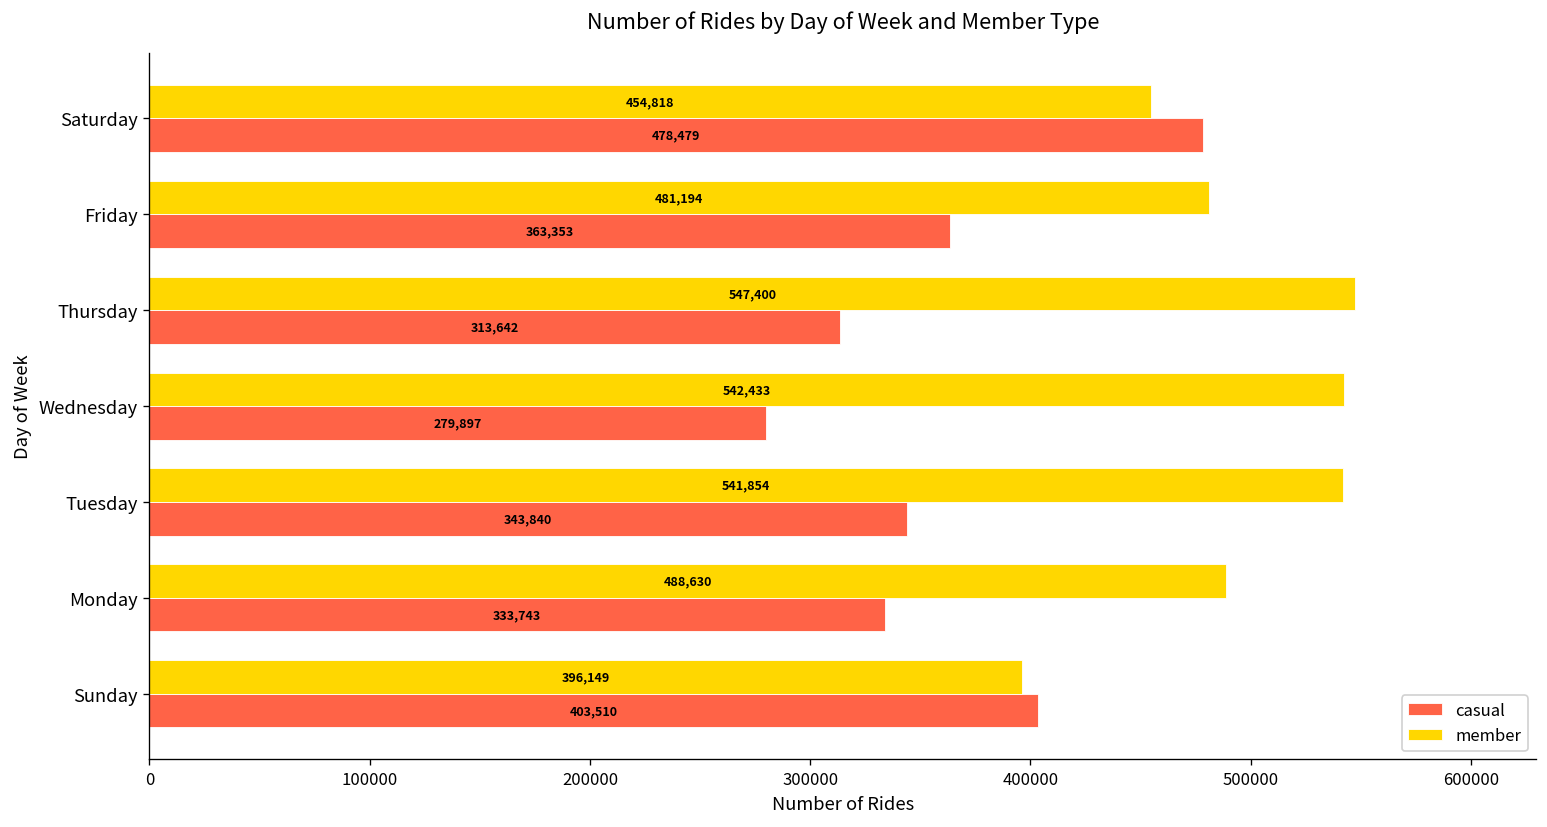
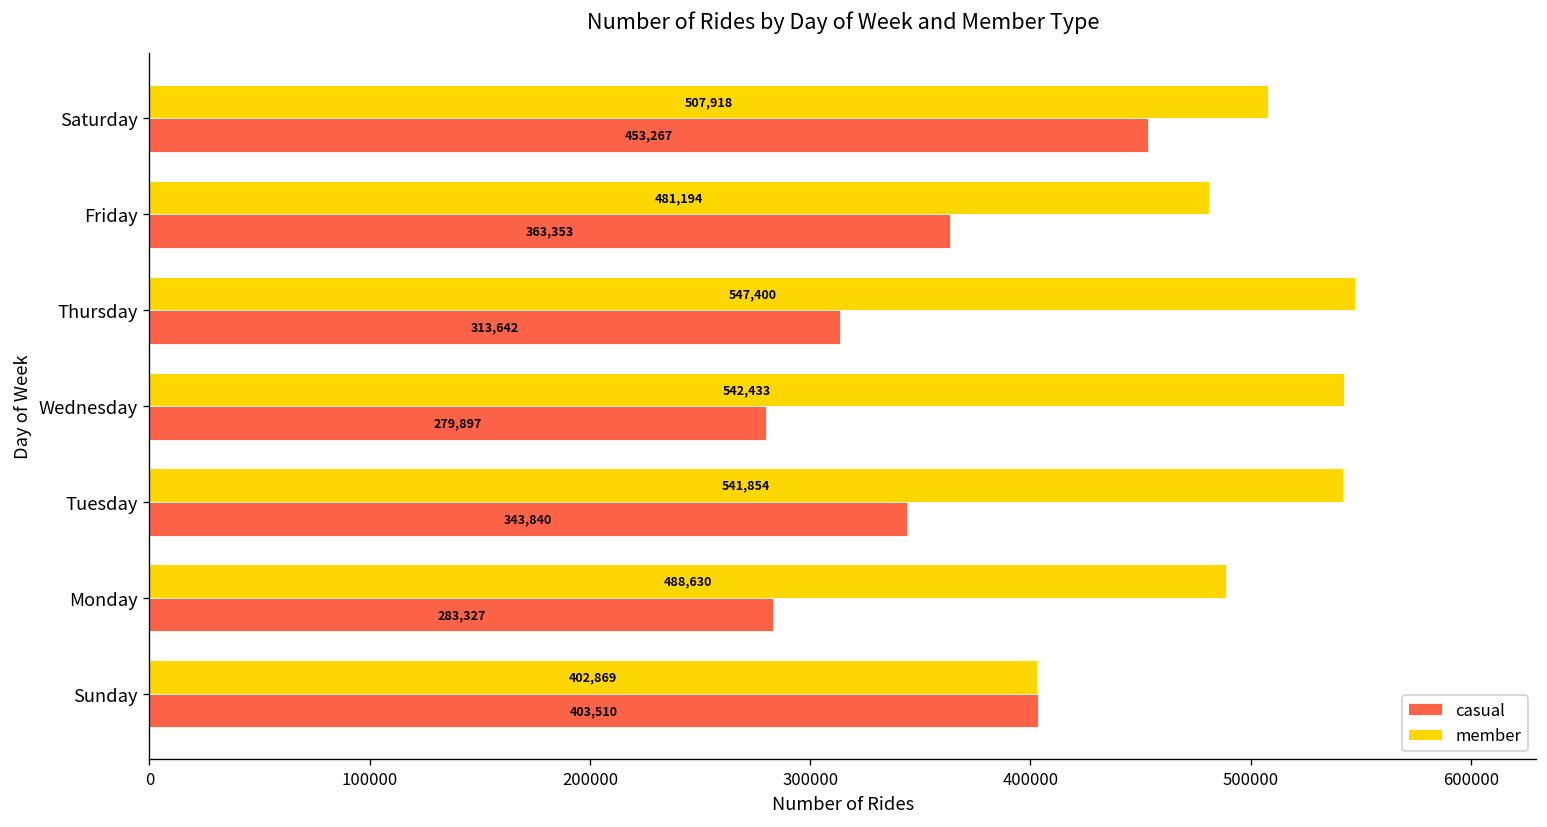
  {
    "casual": {
-     "Saturday": "478,479",
+     "Saturday": "453,267",
      "Friday": "363,353",
      "Thursday": "313,642",
      "Wednesday": "279,897",
      "Tuesday": "343,840",
-     "Monday": "333,743",
+     "Monday": "283,327",
      "Sunday": "403,510"
    },
    "member": {
-     "Saturday": "454,818",
+     "Saturday": "507,918",
      "Friday": "481,194",
      "Thursday": "547,400",
      "Wednesday": "542,433",
      "Tuesday": "541,854",
      "Monday": "488,630",
-     "Sunday": "396,149"
+     "Sunday": "402,869"
    }
  }
